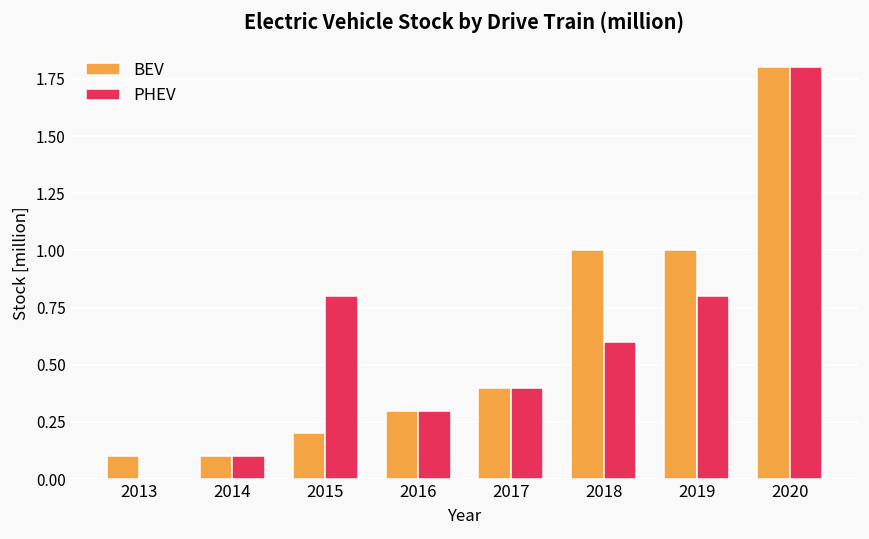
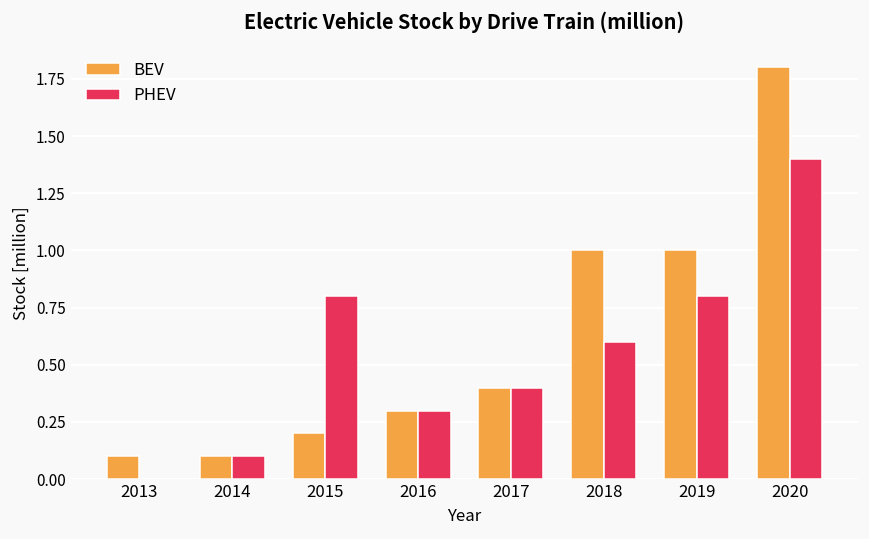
  {
    "BEV": {
      "2013": 0.1,
      "2014": 0.1,
      "2015": 0.2,
      "2016": 0.3,
      "2017": 0.4,
      "2018": 1.0,
      "2019": 1.0,
      "2020": 1.8
    },
    "PHEV": {
      "2013": 0.0,
      "2014": 0.1,
      "2015": 0.8,
      "2016": 0.3,
      "2017": 0.4,
      "2018": 0.6,
      "2019": 0.8,
-     "2020": 1.8
+     "2020": 1.4
    }
  }
